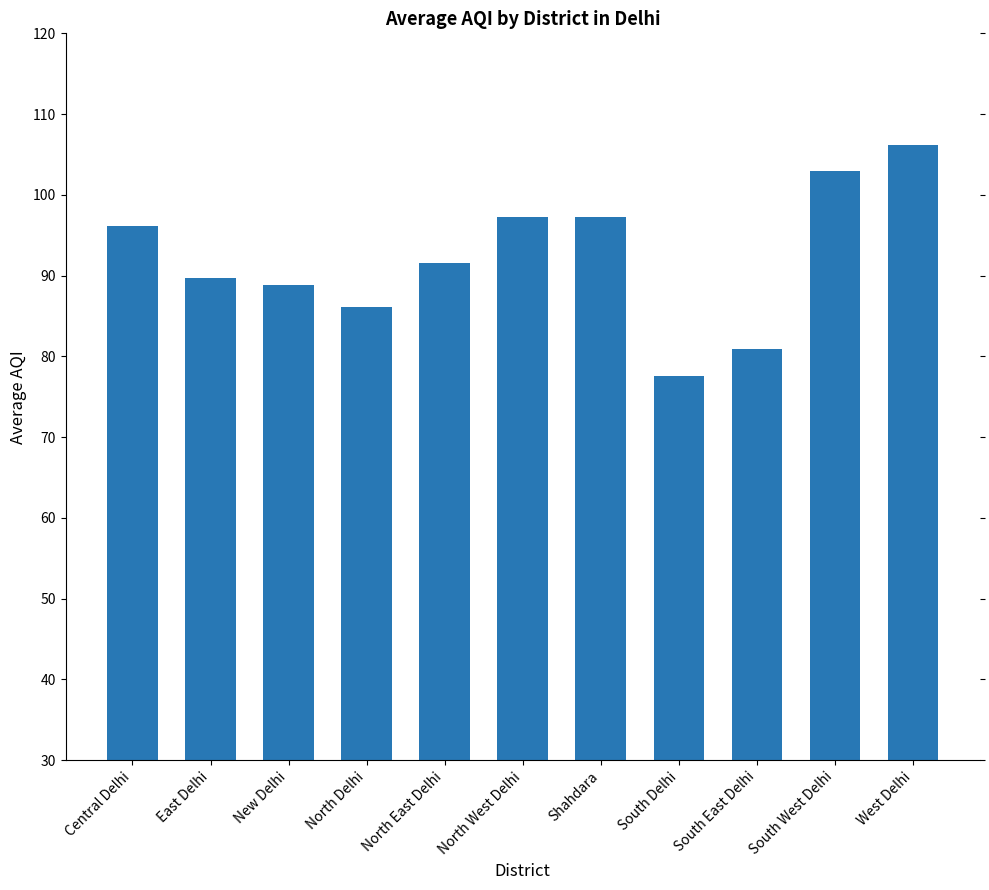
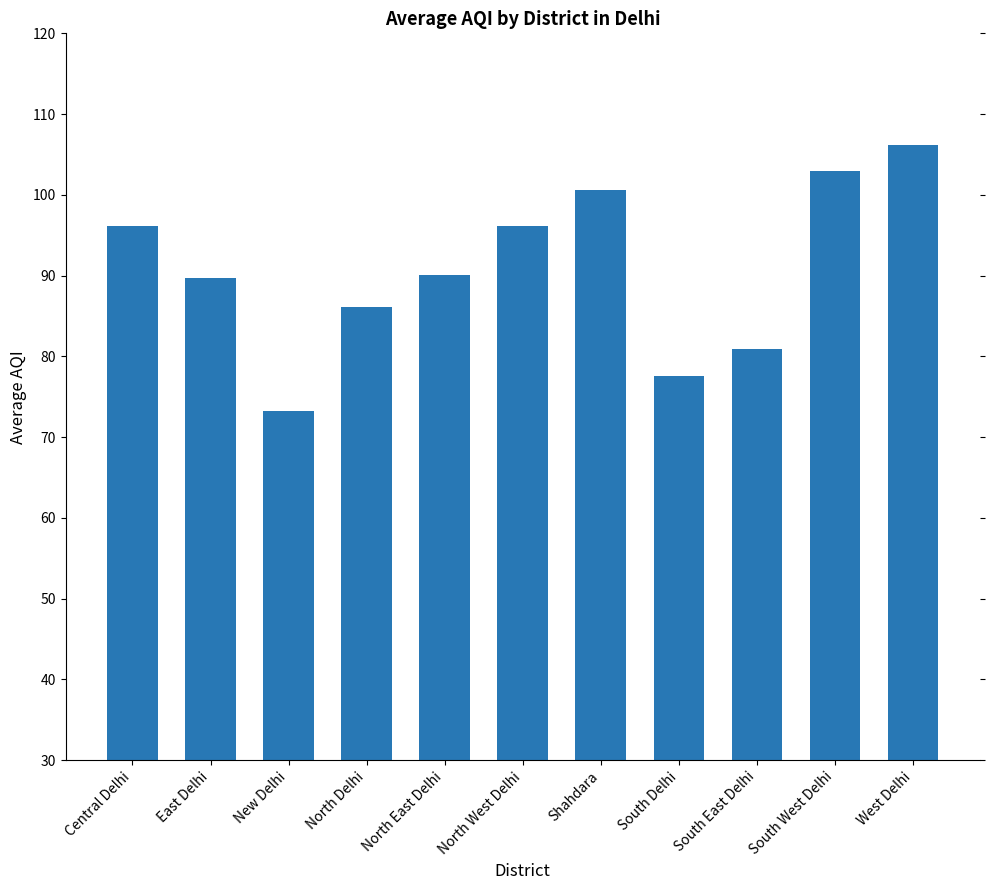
  {
    "Central Delhi": 96,
    "East Delhi": 90,
-   "New Delhi": 89,
+   "New Delhi": 73,
    "North Delhi": 86,
-   "North East Delhi": 92,
-   "North West Delhi": 97,
-   "Shahdara": 97,
+   "North East Delhi": 90,
+   "North West Delhi": 96,
+   "Shahdara": 101,
    "South Delhi": 78,
    "South East Delhi": 81,
    "South West Delhi": 103,
    "West Delhi": 106
  }
